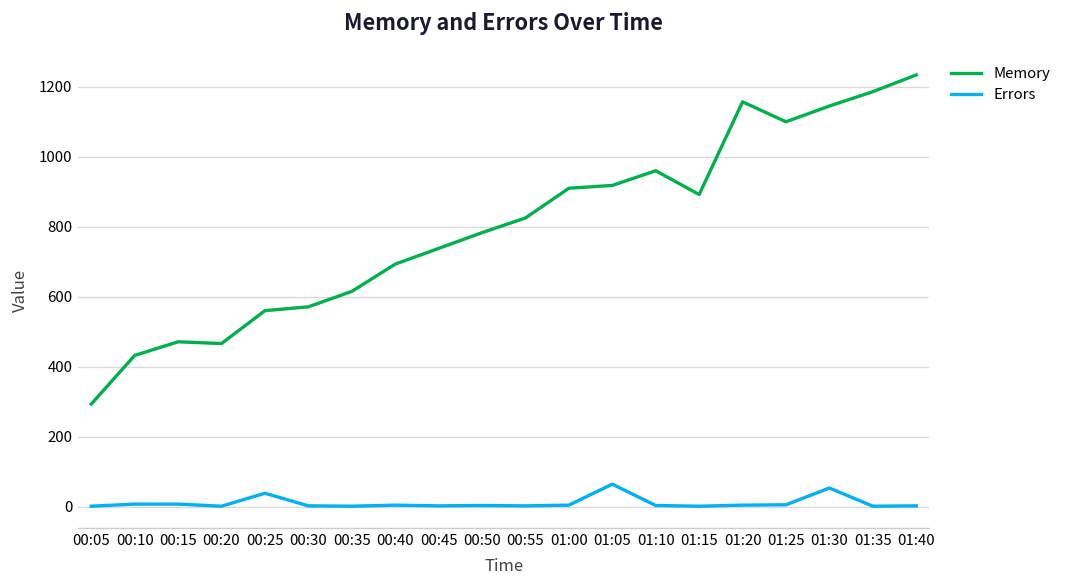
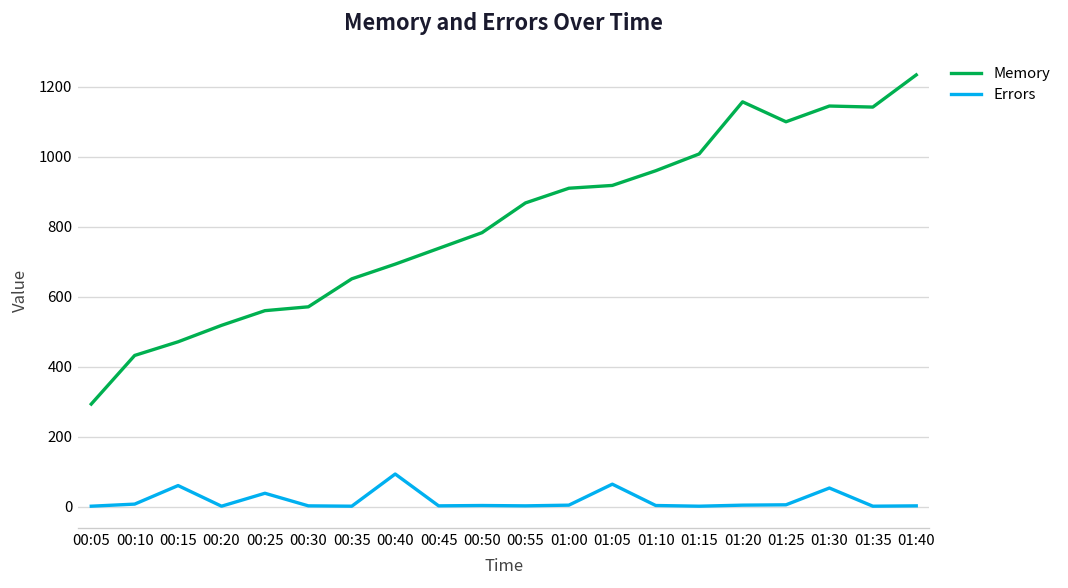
  {
    "Memory": {
      "00:05": 290,
      "00:10": 430,
      "00:15": 470,
-     "00:20": 470,
+     "00:20": 520,
      "00:25": 560,
      "00:30": 570,
-     "00:35": 620,
+     "00:35": 650,
      "00:40": 690,
      "00:45": 740,
      "00:50": 780,
-     "00:55": 830,
+     "00:55": 870,
      "01:00": 910,
      "01:05": 920,
      "01:10": 960,
-     "01:15": 890,
+     "01:15": 1010,
      "01:20": 1160,
      "01:25": 1100,
      "01:30": 1150,
-     "01:35": 1190,
+     "01:35": 1140,
      "01:40": 1230
    },
    "Errors": {
      "00:05": 0,
      "00:10": 10,
-     "00:15": 10,
+     "00:15": 60,
      "00:20": 0,
      "00:25": 40,
      "00:30": 0,
      "00:35": 0,
-     "00:40": 0,
+     "00:40": 90,
      "00:45": 0,
      "00:50": 0,
      "00:55": 0,
      "01:00": 0,
      "01:05": 60,
      "01:10": 0,
      "01:15": 0,
      "01:20": 0,
      "01:25": 10,
      "01:30": 50,
      "01:35": 0,
      "01:40": 0
    }
  }
